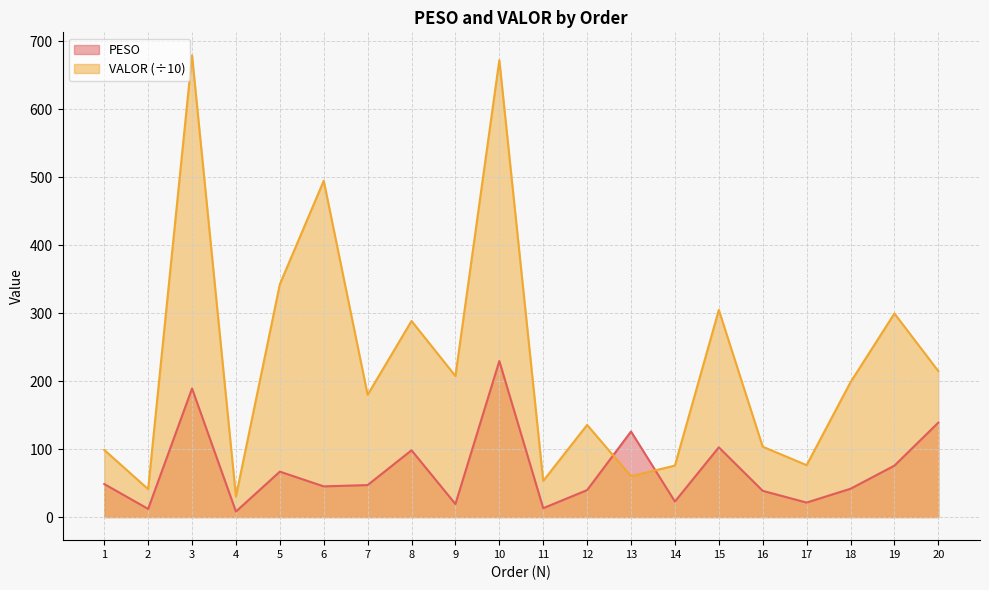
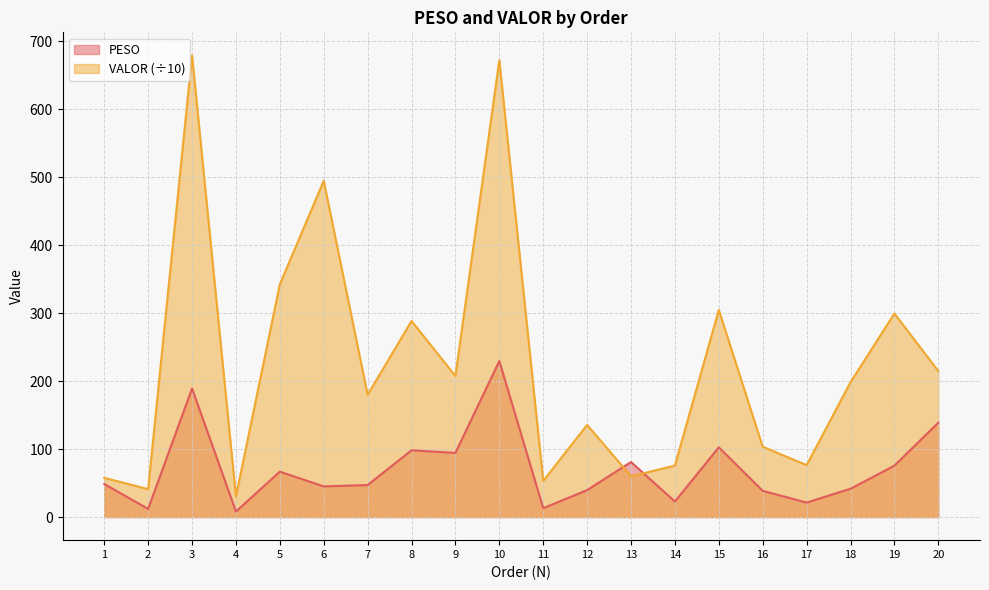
  {
    "PESO": {
      "1": 50,
      "2": 10,
      "3": 190,
      "4": 10,
      "5": 70,
      "6": 50,
      "7": 50,
      "8": 100,
-     "9": 20,
+     "9": 90,
      "10": 230,
      "11": 10,
      "12": 40,
-     "13": 130,
+     "13": 80,
      "14": 20,
      "15": 100,
      "16": 40,
      "17": 20,
      "18": 40,
      "19": 80,
      "20": 140
    },
    "VALOR (÷10)": {
-     "1": 100,
+     "1": 60,
      "2": 40,
      "3": 680,
      "4": 30,
      "5": 340,
      "6": 490,
      "7": 180,
      "8": 290,
      "9": 210,
      "10": 670,
      "11": 50,
      "12": 140,
      "13": 60,
      "14": 80,
      "15": 300,
      "16": 100,
      "17": 80,
      "18": 200,
      "19": 300,
      "20": 210
    }
  }
